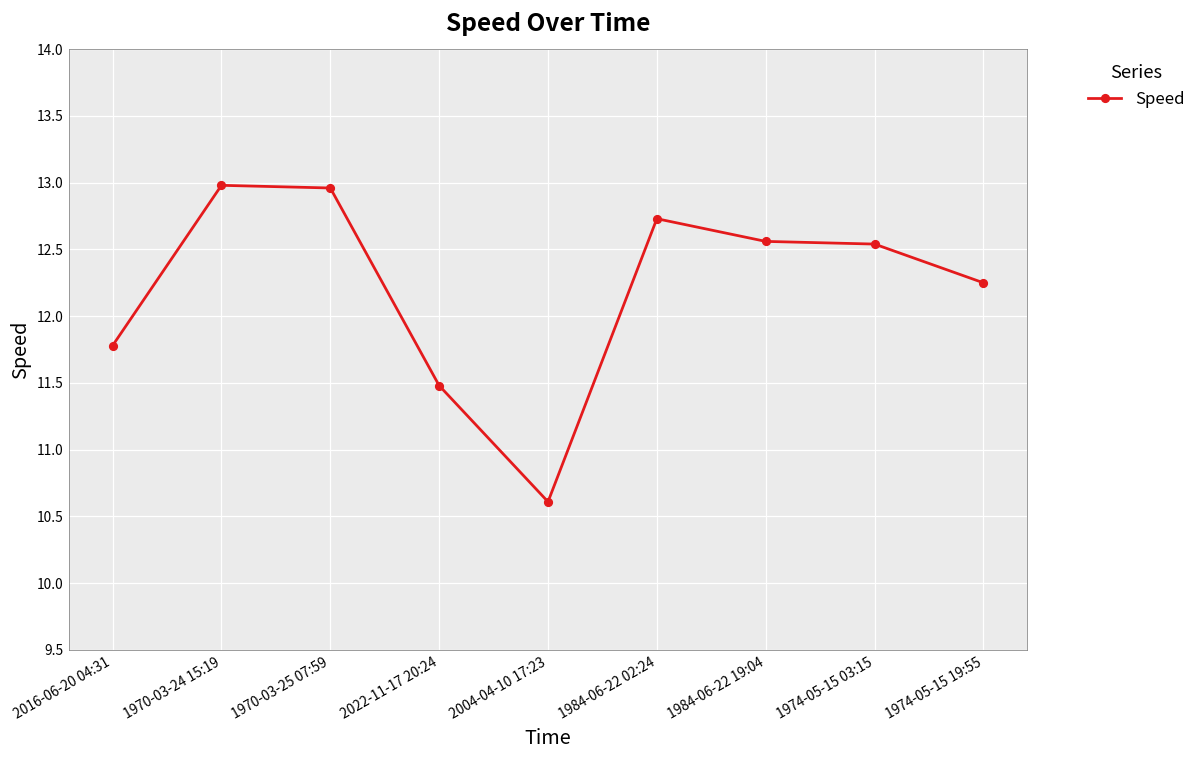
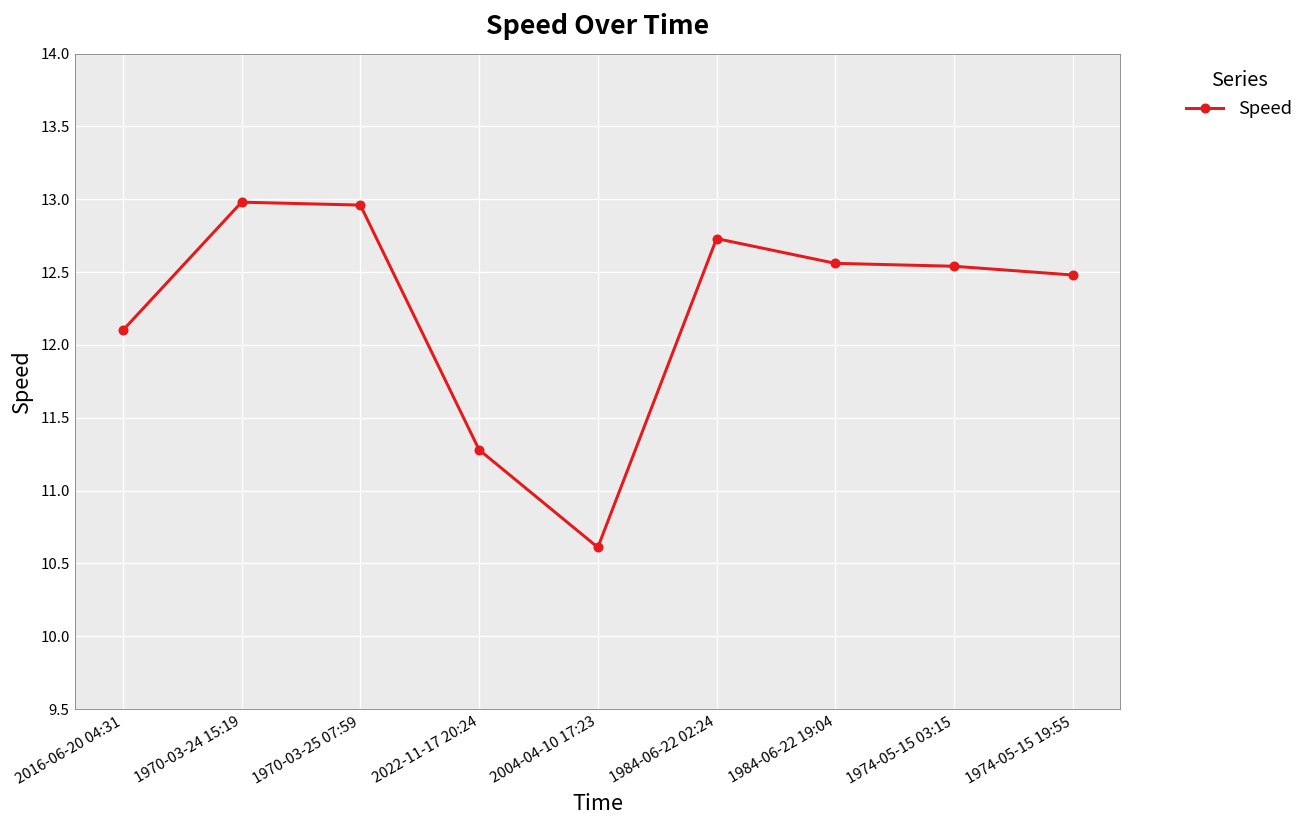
  {
-   "2016-06-20 04:31": 11.78,
+   "2016-06-20 04:31": 12.10,
    "1970-03-24 15:19": 12.98,
    "1970-03-25 07:59": 12.96,
-   "2022-11-17 20:24": 11.48,
+   "2022-11-17 20:24": 11.28,
    "2004-04-10 17:23": 10.61,
    "1984-06-22 02:24": 12.73,
    "1984-06-22 19:04": 12.56,
    "1974-05-15 03:15": 12.54,
-   "1974-05-15 19:55": 12.25
+   "1974-05-15 19:55": 12.48
  }
